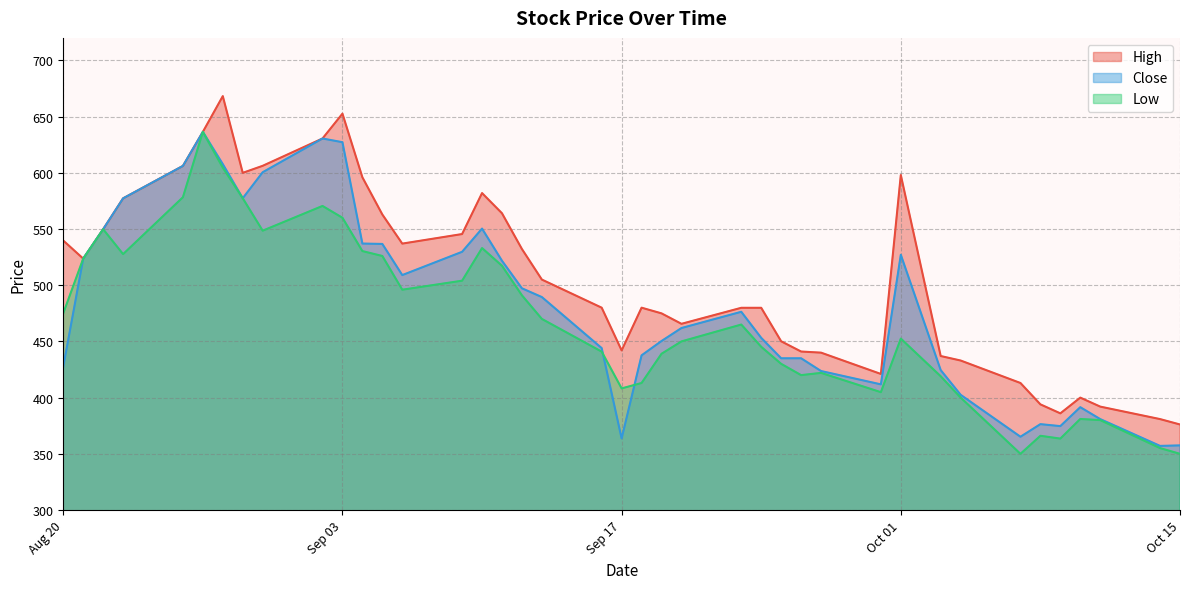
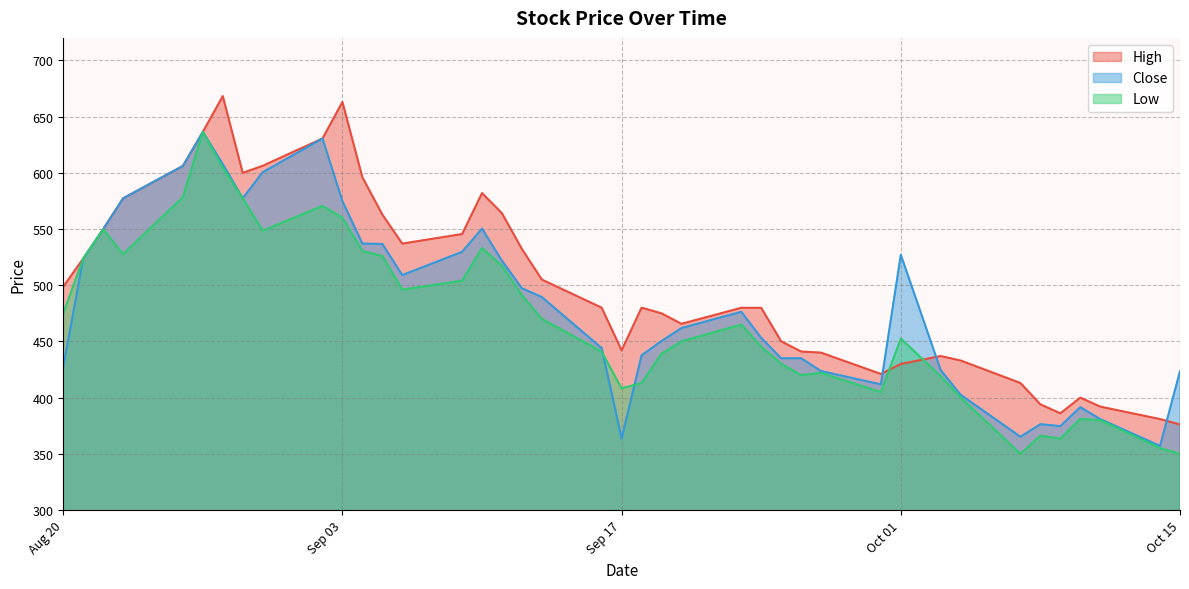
  {
    "High": {
-     "Aug 20": 540,
-     "Sep 03": 653,
+     "Aug 20": 499,
+     "Sep 03": 663,
      "Sep 17": 442,
-     "Oct 01": 598,
+     "Oct 01": 430,
      "Oct 15": 376
    },
    "Close": {
      "Aug 20": 428,
-     "Sep 03": 627,
+     "Sep 03": 575,
      "Sep 17": 364,
      "Oct 01": 527,
-     "Oct 15": 358
+     "Oct 15": 424
    },
    "Low": {
      "Aug 20": 475,
      "Sep 03": 560,
      "Sep 17": 408,
      "Oct 01": 453,
      "Oct 15": 350
    }
  }
